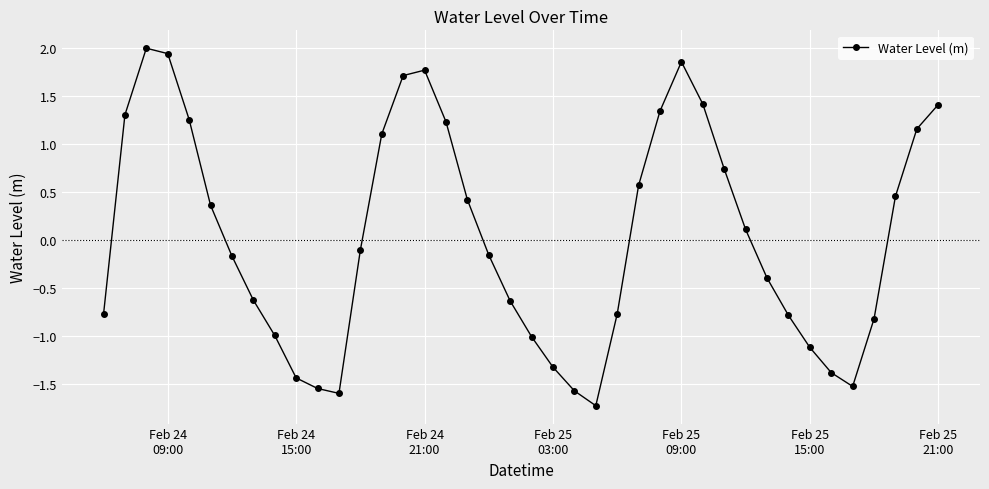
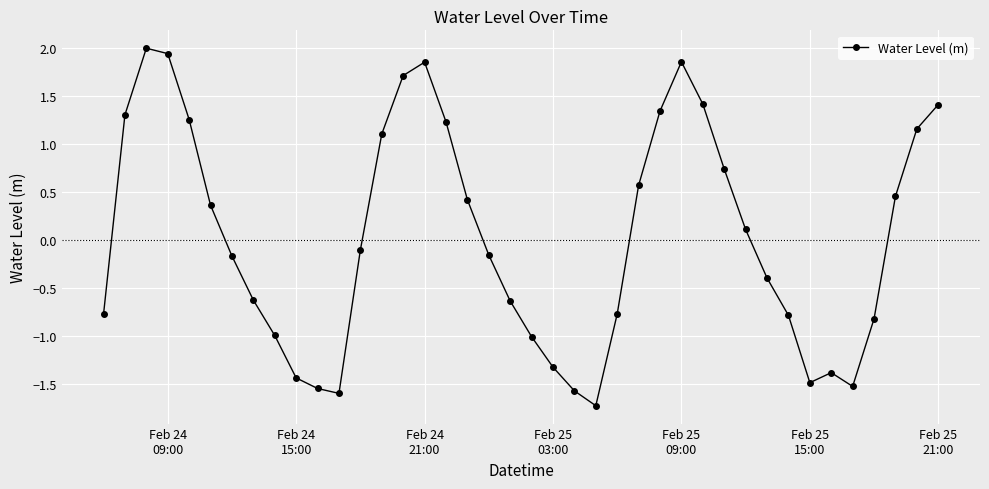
  {
    "Feb 24 09:00": 1.9,
    "Feb 24 15:00": -1.4,
-   "Feb 24 21:00": 1.8,
+   "Feb 24 21:00": 1.9,
    "Feb 25 03:00": -1.3,
    "Feb 25 09:00": 1.9,
-   "Feb 25 15:00": -1.1,
+   "Feb 25 15:00": -1.5,
    "Feb 25 21:00": 1.4
  }
